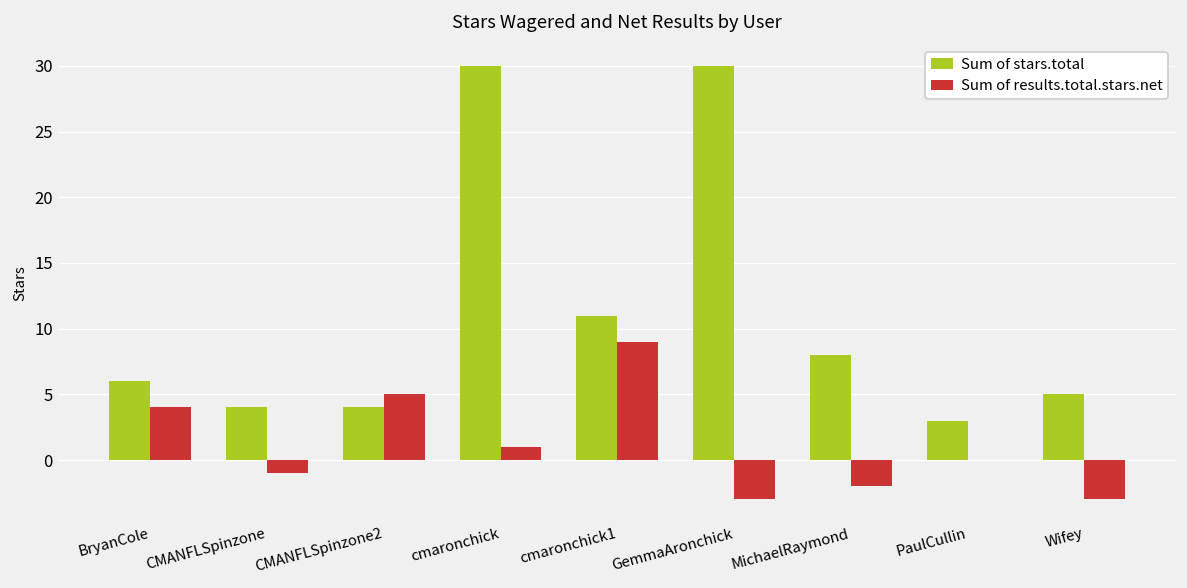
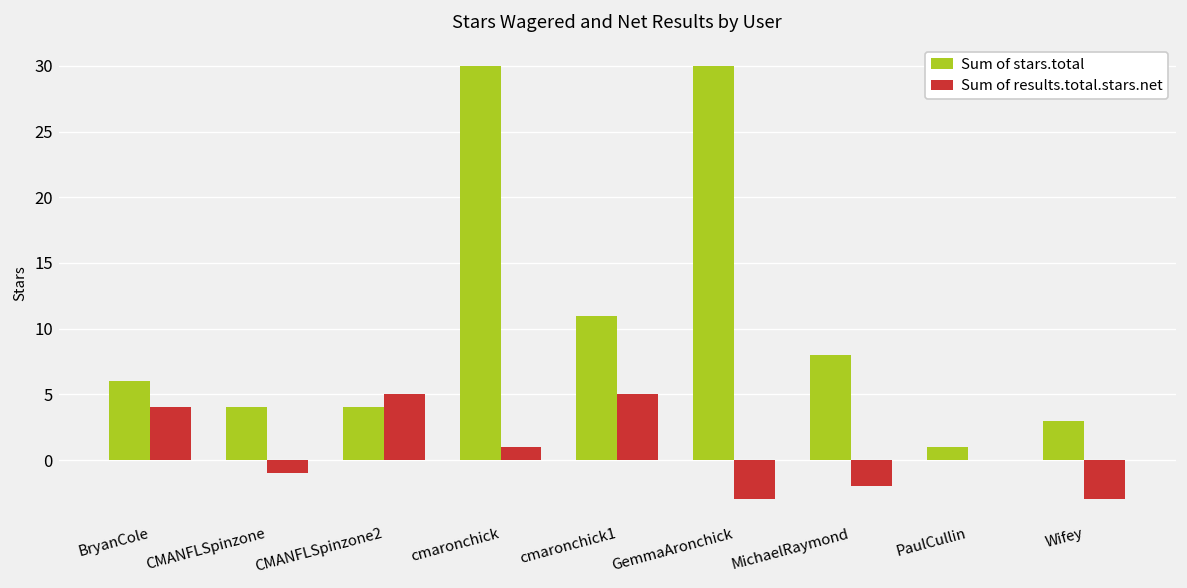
  {
    "Sum of stars.total": {
      "BryanCole": 6,
      "CMANFLSpinzone": 4,
      "CMANFLSpinzone2": 4,
      "cmaronchick": 30,
      "cmaronchick1": 11,
      "GemmaAronchick": 30,
      "MichaelRaymond": 8,
-     "PaulCullin": 3,
-     "Wifey": 5
+     "PaulCullin": 1,
+     "Wifey": 3
    },
    "Sum of results.total.stars.net": {
      "BryanCole": 4,
      "CMANFLSpinzone": -1,
      "CMANFLSpinzone2": 5,
      "cmaronchick": 1,
-     "cmaronchick1": 9,
+     "cmaronchick1": 5,
      "GemmaAronchick": -3,
      "MichaelRaymond": -2,
      "PaulCullin": 0,
      "Wifey": -3
    }
  }
